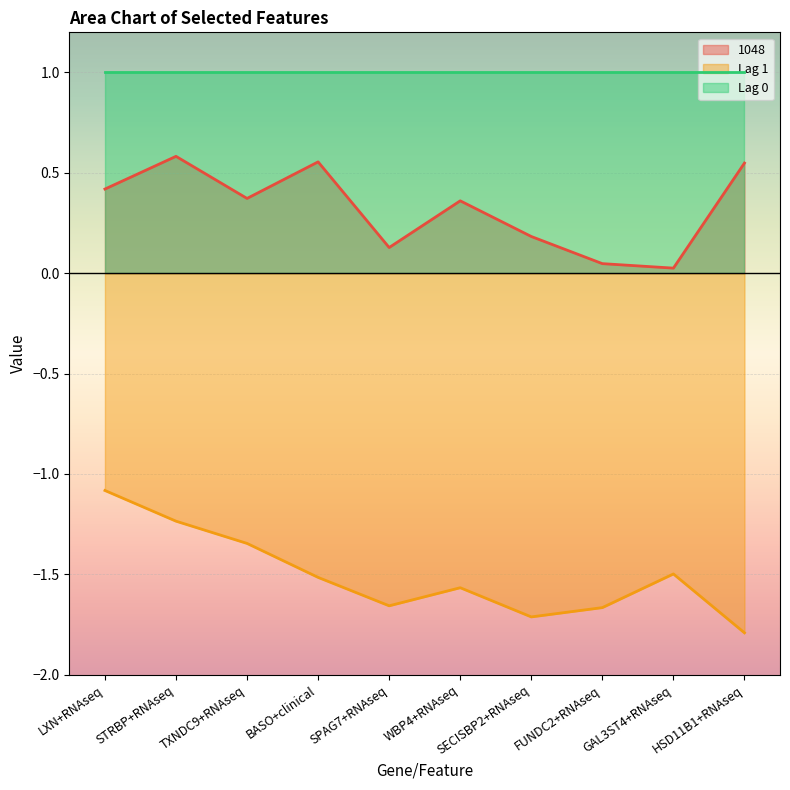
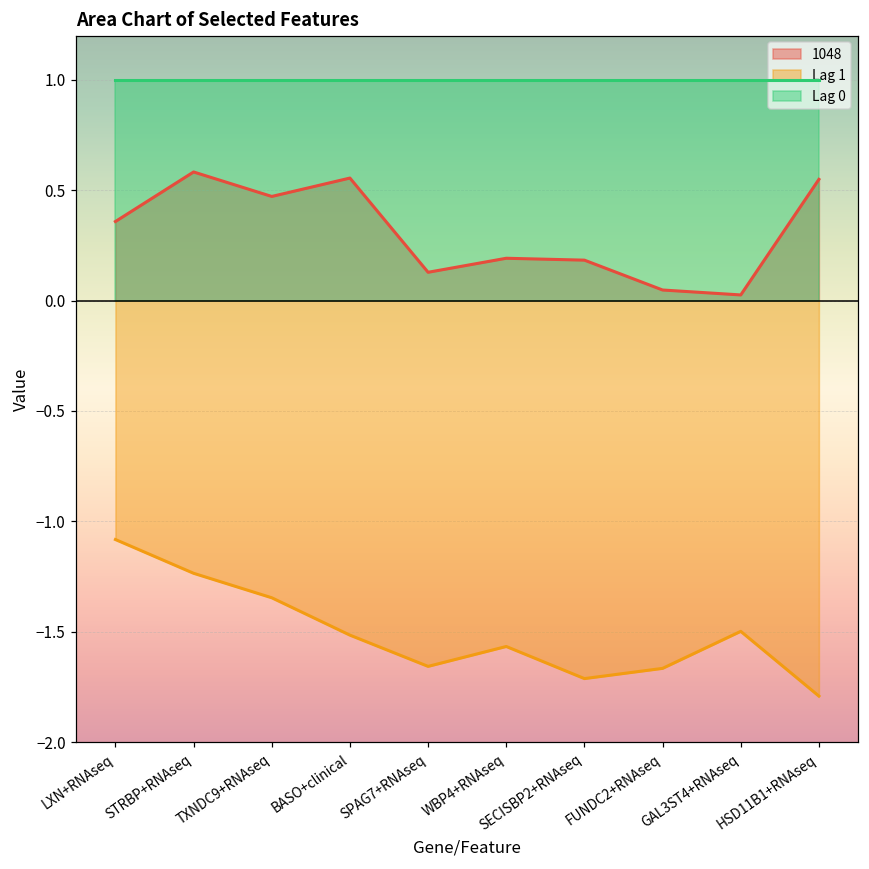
  {
    "1048": {
-     "LXN+RNAseq": 0.42,
+     "LXN+RNAseq": 0.36,
      "STRBP+RNAseq": 0.58,
-     "TXNDC9+RNAseq": 0.37,
+     "TXNDC9+RNAseq": 0.47,
      "BASO+clinical": 0.55,
      "SPAG7+RNAseq": 0.13,
-     "WBP4+RNAseq": 0.36,
+     "WBP4+RNAseq": 0.19,
      "SECISBP2+RNAseq": 0.18,
      "FUNDC2+RNAseq": 0.05,
      "GAL3ST4+RNAseq": 0.03,
      "HSD11B1+RNAseq": 0.55
    },
    "Lag 0": {
      "LXN+RNAseq": 1.00,
      "STRBP+RNAseq": 1.00,
      "TXNDC9+RNAseq": 1.00,
      "BASO+clinical": 1.00,
      "SPAG7+RNAseq": 1.00,
      "WBP4+RNAseq": 1.00,
      "SECISBP2+RNAseq": 1.00,
      "FUNDC2+RNAseq": 1.00,
      "GAL3ST4+RNAseq": 1.00
    }
  }
